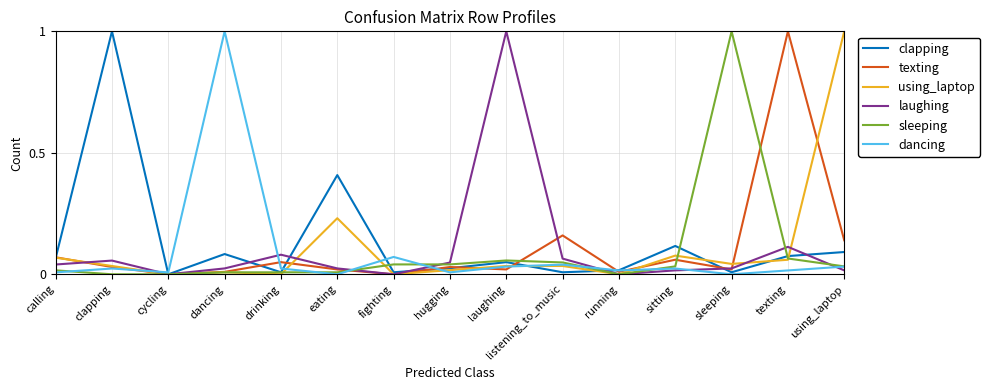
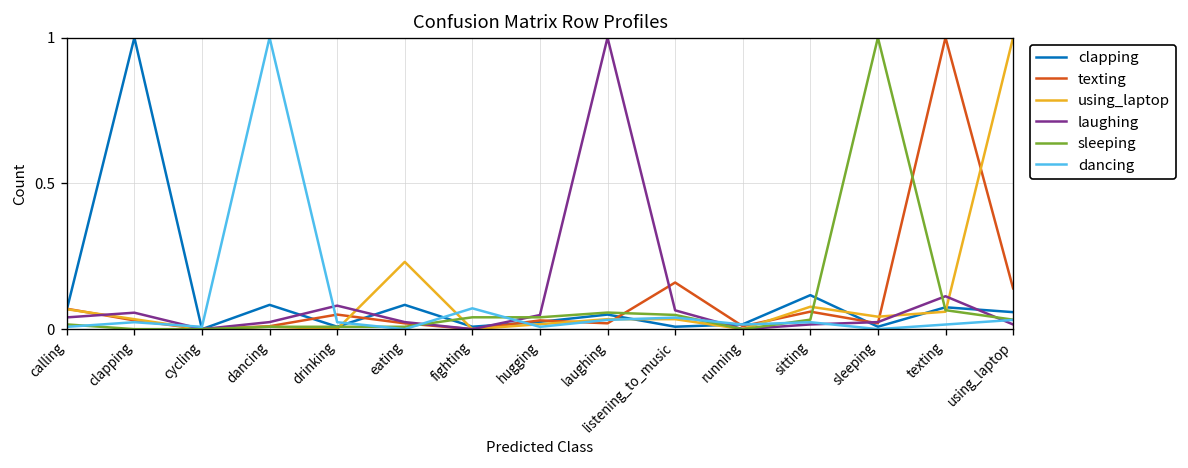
  {
    "clapping": {
      "clapping": 1.00,
      "dancing": 0.08,
-     "eating": 0.41,
+     "eating": 0.08,
      "listening_to_music": 0.01,
      "sitting": 0.12,
-     "using_laptop": 0.09
+     "using_laptop": 0.06
    },
    "texting": {
      "drinking": 0.05,
      "laughing": 0.02,
      "listening_to_music": 0.16,
      "sitting": 0.06,
      "texting": 1.00,
      "using_laptop": 0.14
    },
    "using_laptop": {
      "eating": 0.23,
      "sitting": 0.08,
      "sleeping": 0.04,
      "using_laptop": 1.00
    },
    "laughing": {
      "calling": 0.04,
      "clapping": 0.06,
      "dancing": 0.02,
      "drinking": 0.08,
      "laughing": 1.00,
      "listening_to_music": 0.06,
      "texting": 0.11,
      "using_laptop": 0.02
    },
    "sleeping": {
      "clapping": 0.00,
      "fighting": 0.04,
      "sleeping": 1.00
    },
    "dancing": {
      "dancing": 1.00,
      "drinking": 0.02,
      "fighting": 0.07,
      "texting": 0.02
    }
  }
